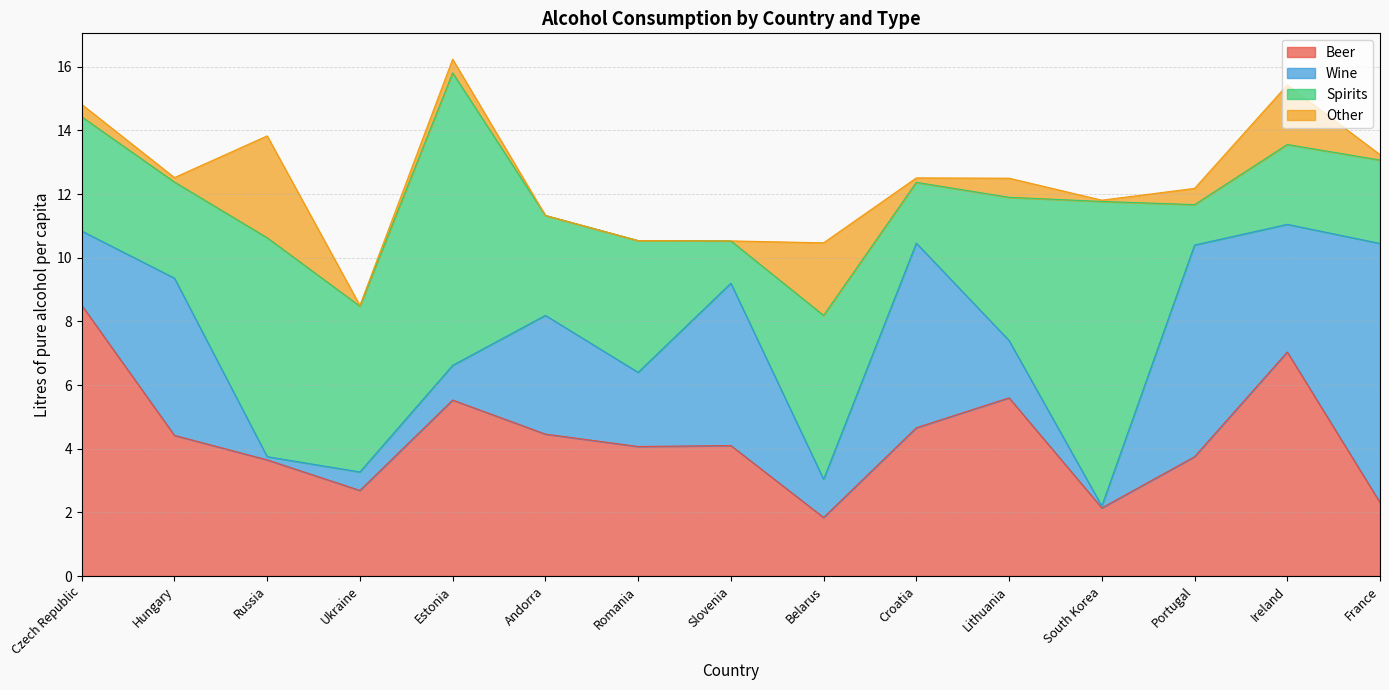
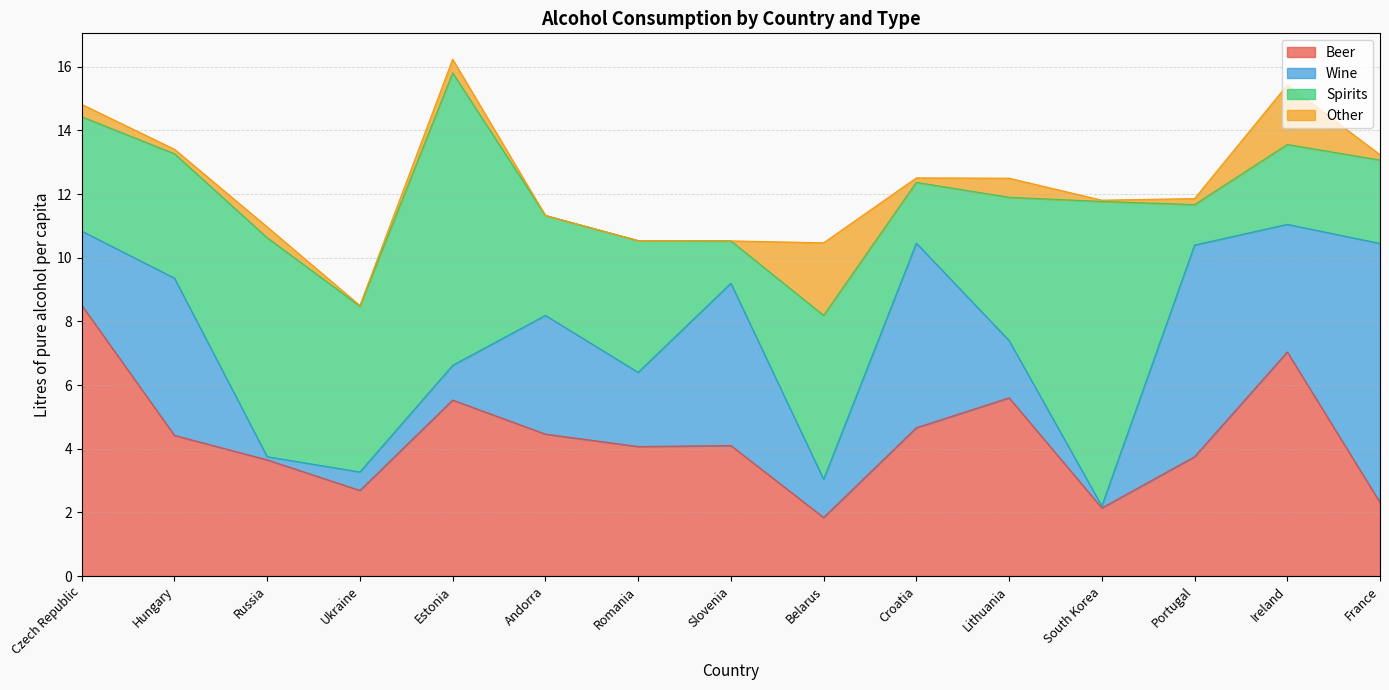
  {
    "Beer": {
      "Czech Republic": 8.5,
      "Hungary": 4.4,
      "Russia": 3.7,
      "Ukraine": 2.7,
      "Estonia": 5.5,
      "Andorra": 4.5,
      "Romania": 4.1,
      "Slovenia": 4.1,
      "Belarus": 1.8,
      "Croatia": 4.7,
      "Lithuania": 5.6,
      "Portugal": 3.8,
      "Ireland": 7.0,
      "France": 2.3
    },
    "Wine": {
      "Czech Republic": 2.3,
      "Hungary": 4.9,
      "Russia": 0.1,
      "Ukraine": 0.6,
      "Estonia": 1.1,
      "Andorra": 3.7,
      "Romania": 2.3,
      "Slovenia": 5.1,
      "Belarus": 1.2,
      "Croatia": 5.8,
      "Lithuania": 1.8,
      "Portugal": 6.7,
      "Ireland": 4.0,
      "France": 8.1
    },
    "Spirits": {
      "Czech Republic": 3.6,
-     "Hungary": 3.0,
+     "Hungary": 3.9,
      "Russia": 6.9,
      "Estonia": 9.2,
      "Belarus": 5.2,
      "Croatia": 1.9,
      "Lithuania": 4.5,
      "Portugal": 1.3,
      "Ireland": 2.5,
      "France": 2.6
    },
    "Other": {
      "Czech Republic": 0.4,
      "Hungary": 0.1,
-     "Russia": 3.2,
+     "Russia": 0.3,
      "Estonia": 0.4,
      "Belarus": 2.3,
      "Croatia": 0.1,
      "Lithuania": 0.6,
-     "Portugal": 0.5,
+     "Portugal": 0.2,
      "France": 0.2
    }
  }
